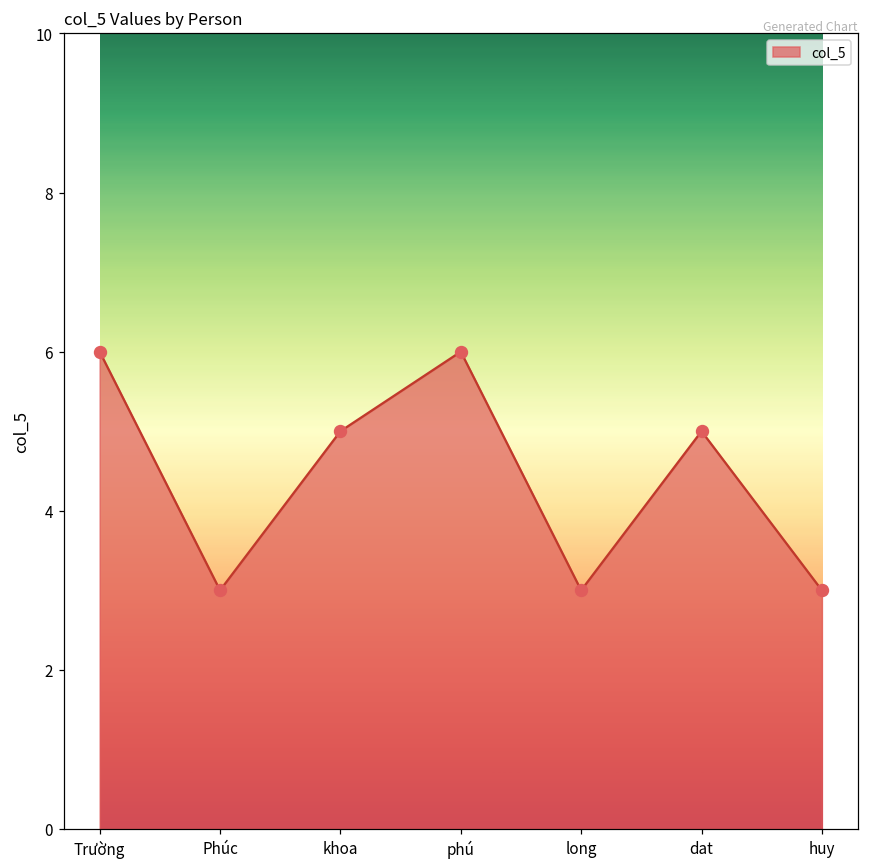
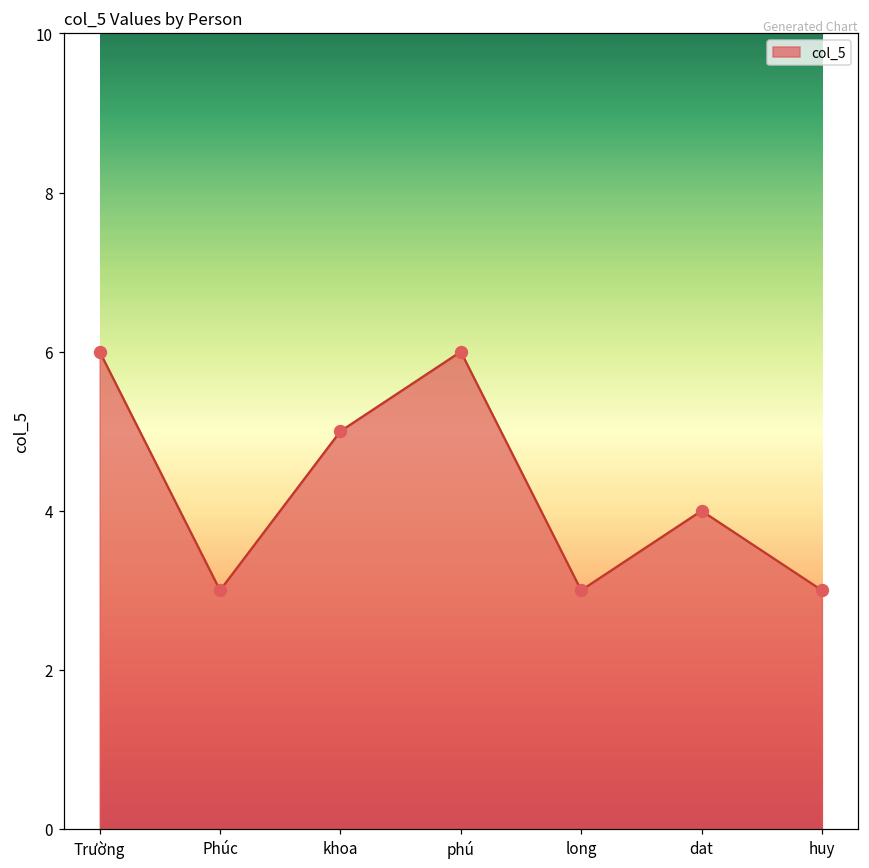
  {
    "Trường": 6,
    "Phúc": 3,
    "khoa": 5,
    "phú": 6,
    "long": 3,
-   "dat": 5,
+   "dat": 4,
    "huy": 3
  }
